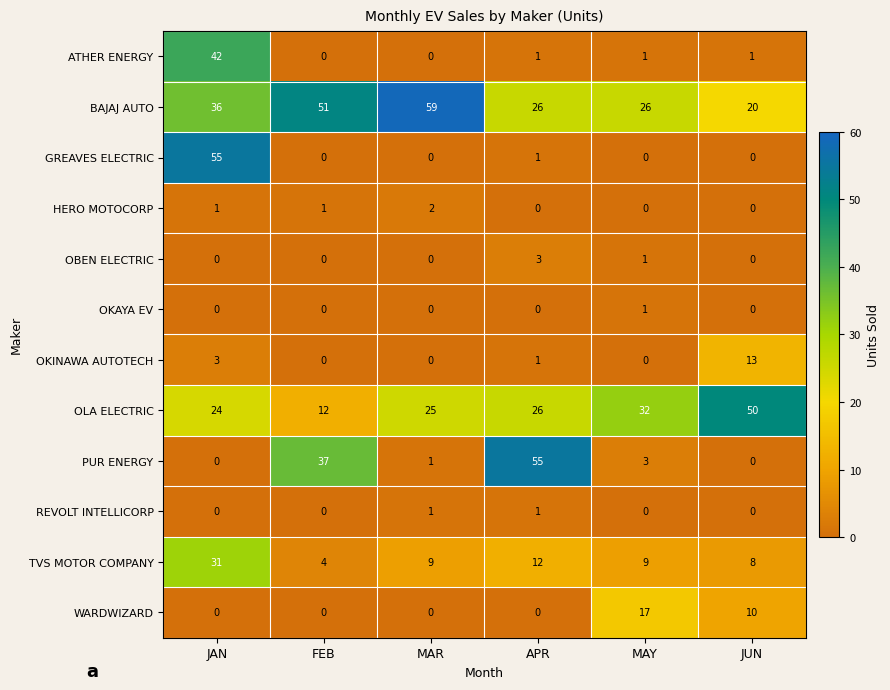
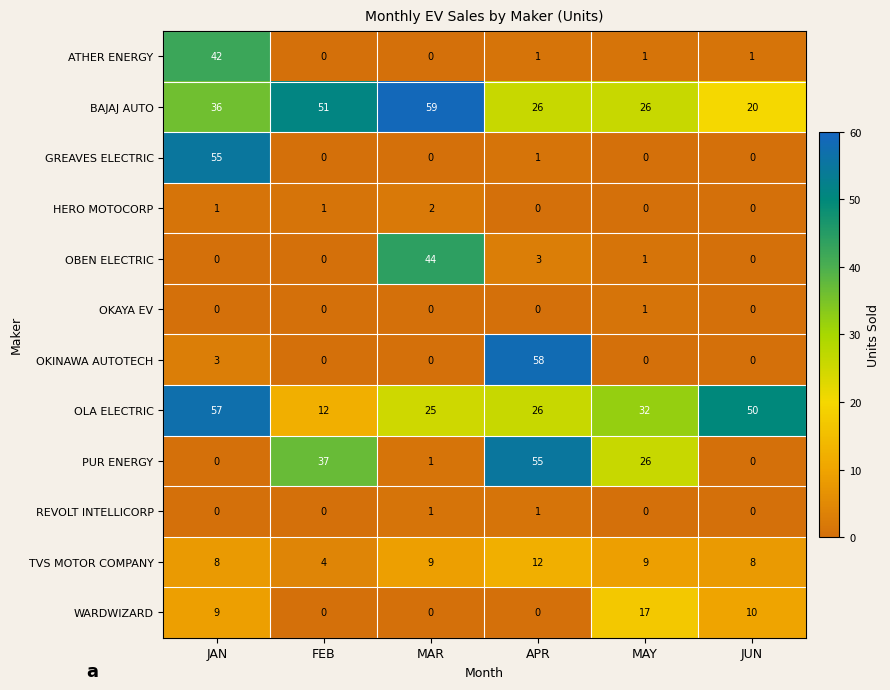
  {
    "ATHER ENERGY": {
      "JAN": 42,
      "FEB": 0,
      "MAR": 0,
      "APR": 1,
      "MAY": 1,
      "JUN": 1
    },
    "BAJAJ AUTO": {
      "JAN": 36,
      "FEB": 51,
      "MAR": 59,
      "APR": 26,
      "MAY": 26,
      "JUN": 20
    },
    "GREAVES ELECTRIC": {
      "JAN": 55,
      "FEB": 0,
      "MAR": 0,
      "APR": 1,
      "MAY": 0,
      "JUN": 0
    },
    "HERO MOTOCORP": {
      "JAN": 1,
      "FEB": 1,
      "MAR": 2,
      "APR": 0,
      "MAY": 0,
      "JUN": 0
    },
    "OBEN ELECTRIC": {
      "JAN": 0,
      "FEB": 0,
-     "MAR": 0,
+     "MAR": 44,
      "APR": 3,
      "MAY": 1,
      "JUN": 0
    },
    "OKAYA EV": {
      "JAN": 0,
      "FEB": 0,
      "MAR": 0,
      "APR": 0,
      "MAY": 1,
      "JUN": 0
    },
    "OKINAWA AUTOTECH": {
      "JAN": 3,
      "FEB": 0,
      "MAR": 0,
-     "APR": 1,
+     "APR": 58,
      "MAY": 0,
-     "JUN": 13
+     "JUN": 0
    },
    "OLA ELECTRIC": {
-     "JAN": 24,
+     "JAN": 57,
      "FEB": 12,
      "MAR": 25,
      "APR": 26,
      "MAY": 32,
      "JUN": 50
    },
    "PUR ENERGY": {
      "JAN": 0,
      "FEB": 37,
      "MAR": 1,
      "APR": 55,
-     "MAY": 3,
+     "MAY": 26,
      "JUN": 0
    },
    "REVOLT INTELLICORP": {
      "JAN": 0,
      "FEB": 0,
      "MAR": 1,
      "APR": 1,
      "MAY": 0,
      "JUN": 0
    },
    "TVS MOTOR COMPANY": {
-     "JAN": 31,
+     "JAN": 8,
      "FEB": 4,
      "MAR": 9,
      "APR": 12,
      "MAY": 9,
      "JUN": 8
    },
    "WARDWIZARD": {
-     "JAN": 0,
+     "JAN": 9,
      "FEB": 0,
      "MAR": 0,
      "APR": 0,
      "MAY": 17,
      "JUN": 10
    }
  }
